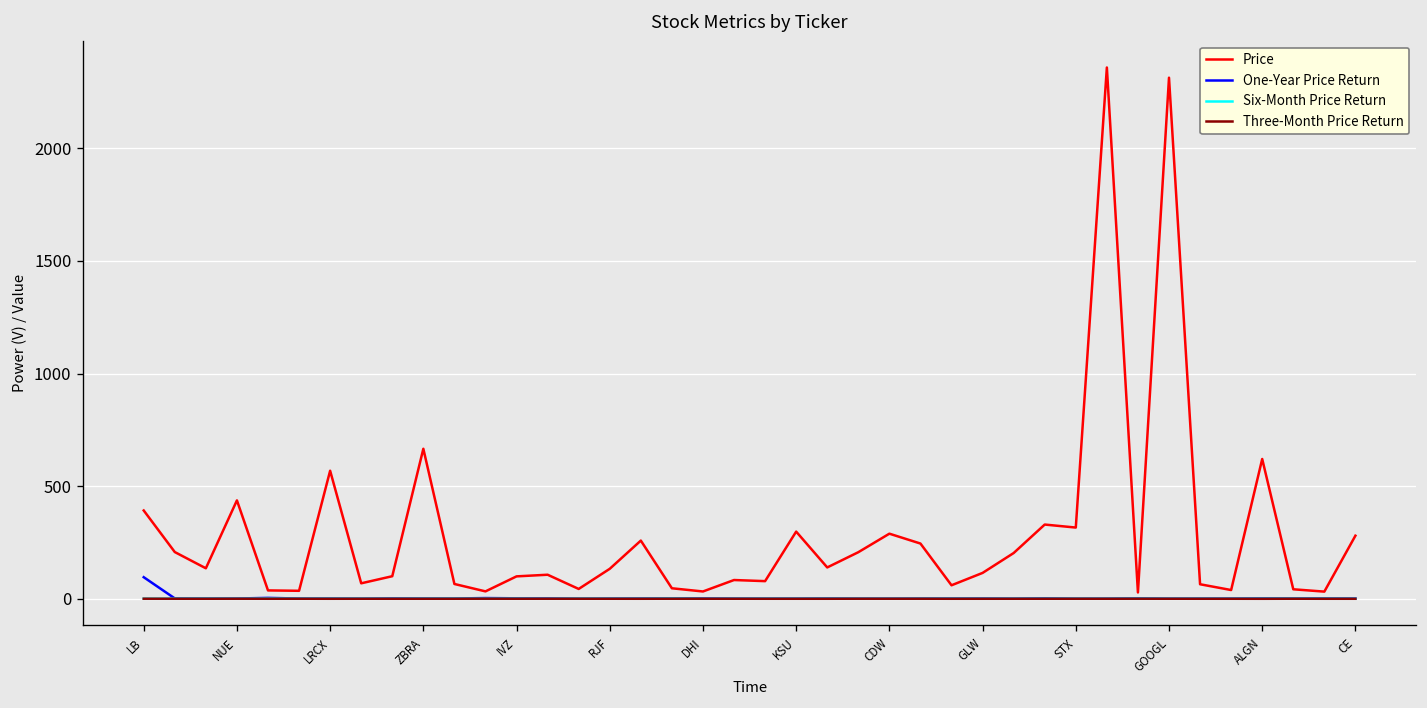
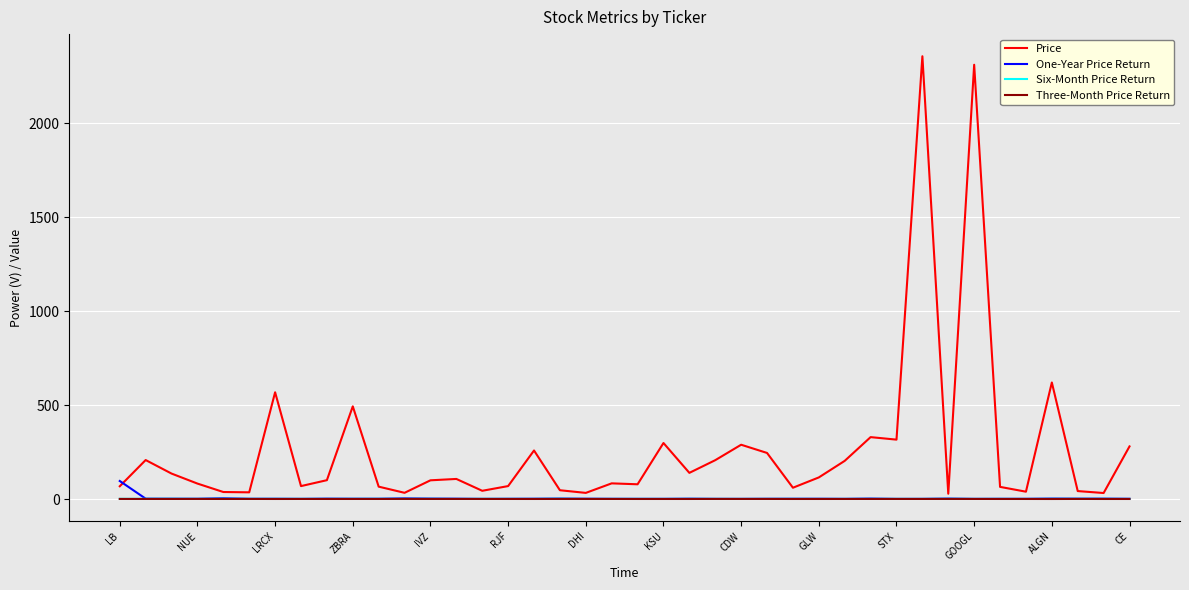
  {
    "Price": {
-     "LB": 390,
-     "NUE": 440,
+     "LB": 70,
+     "NUE": 80,
      "LRCX": 570,
-     "ZBRA": 670,
+     "ZBRA": 490,
      "IVZ": 100,
-     "RJF": 130,
+     "RJF": 70,
      "DHI": 30,
      "KSU": 300,
      "CDW": 290,
      "GLW": 110,
      "STX": 320,
      "GOOGL": 2310,
      "ALGN": 620,
      "CE": 280
    },
    "One-Year Price Return": {
      "LB": 100
    },
    "Three-Month Price Return": {
      "LB": 0
    }
  }
